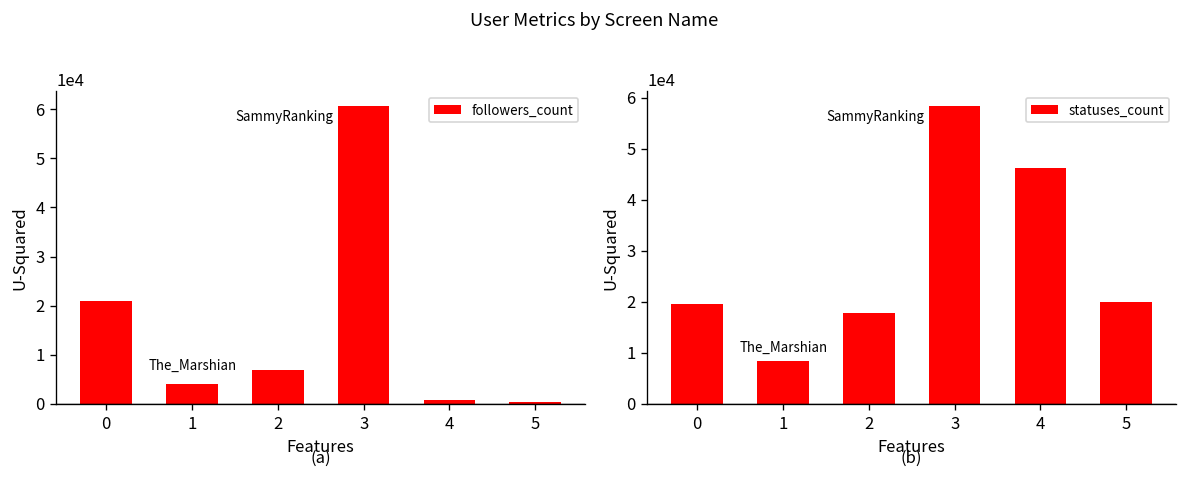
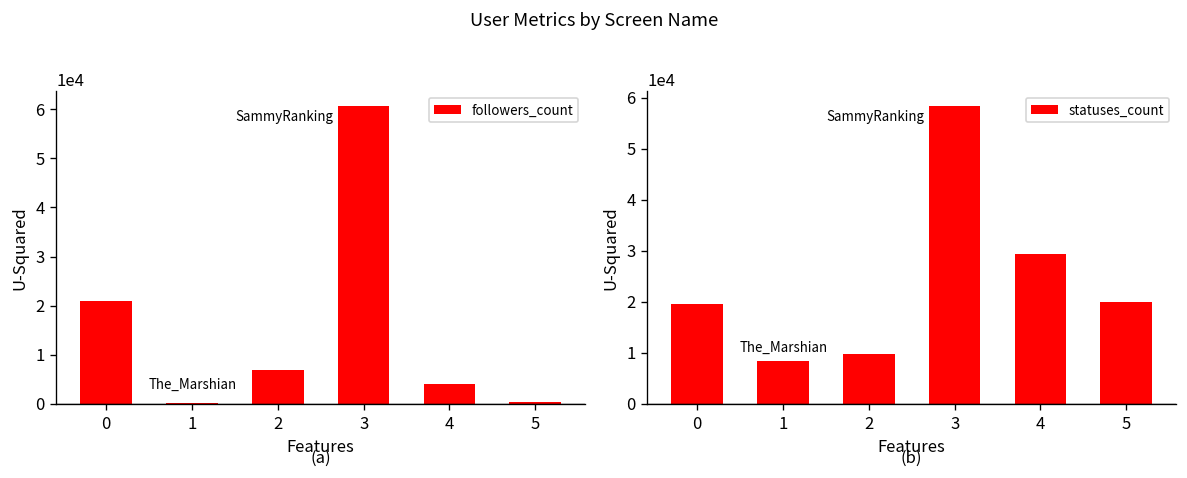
  {
    "(a)": {
      "0": 21000,
-     "1": 4000,
+     "1": 0,
      "2": 7000,
      "3": 61000,
-     "4": 1000
+     "4": 4000
    },
    "(b)": {
      "0": 20000,
      "1": 8000,
-     "2": 18000,
+     "2": 10000,
      "3": 58000,
-     "4": 46000,
+     "4": 29000,
      "5": 20000
    }
  }
